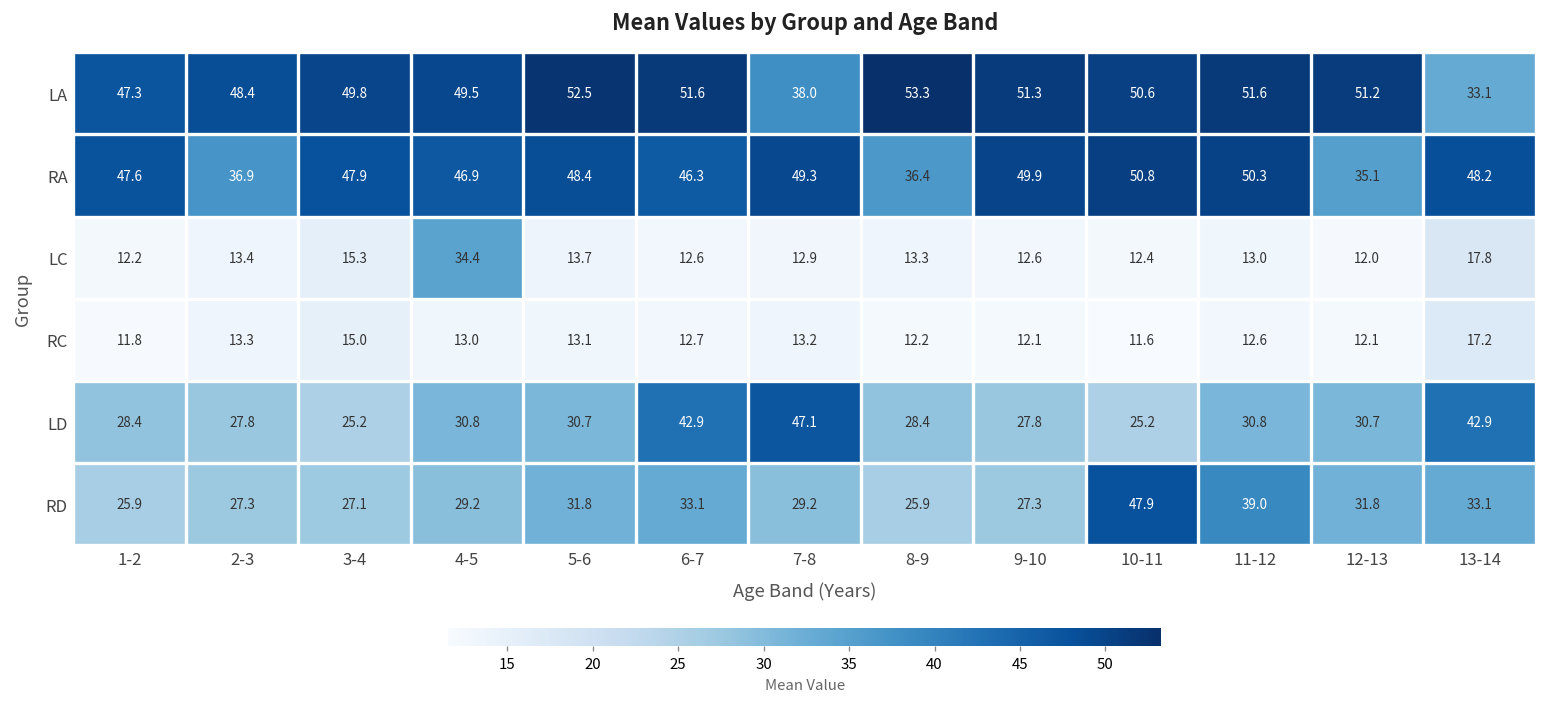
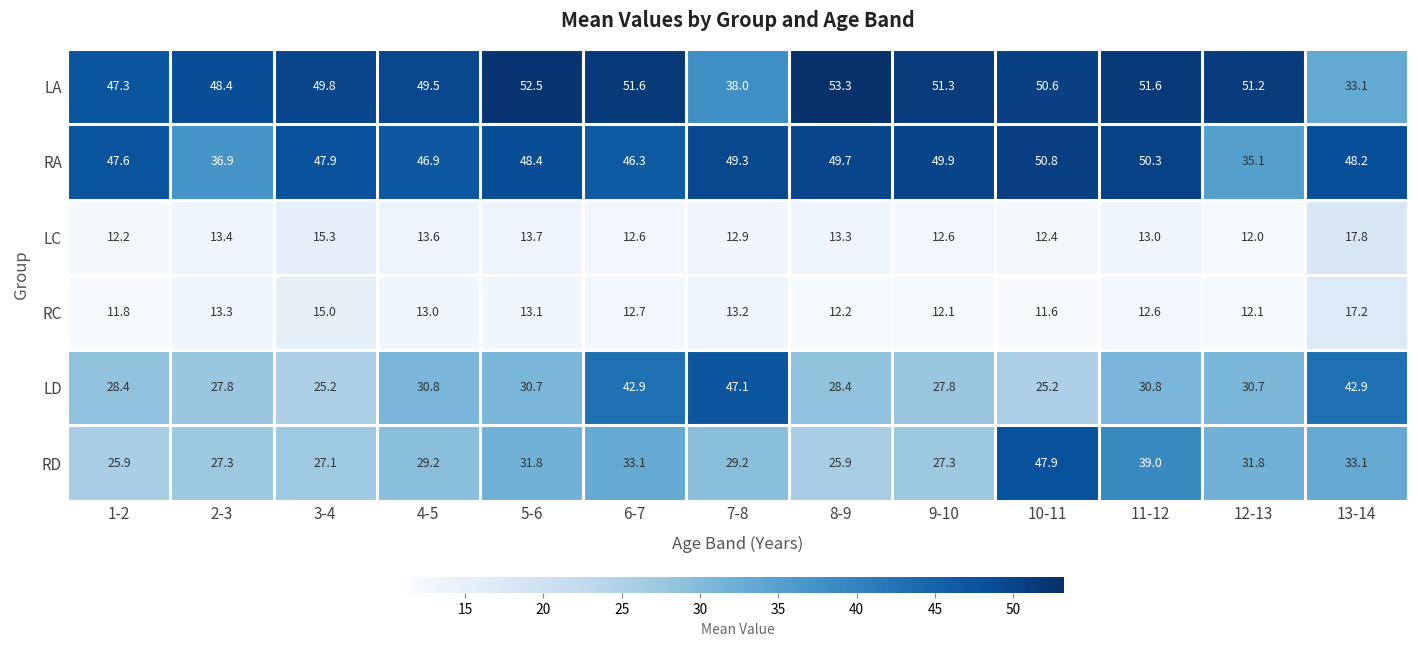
  {
    "LA": {
      "1-2": 47.3,
      "2-3": 48.4,
      "3-4": 49.8,
      "4-5": 49.5,
      "5-6": 52.5,
      "6-7": 51.6,
      "7-8": 38.0,
      "8-9": 53.3,
      "9-10": 51.3,
      "10-11": 50.6,
      "11-12": 51.6,
      "12-13": 51.2,
      "13-14": 33.1
    },
    "RA": {
      "1-2": 47.6,
      "2-3": 36.9,
      "3-4": 47.9,
      "4-5": 46.9,
      "5-6": 48.4,
      "6-7": 46.3,
      "7-8": 49.3,
-     "8-9": 36.4,
+     "8-9": 49.7,
      "9-10": 49.9,
      "10-11": 50.8,
      "11-12": 50.3,
      "12-13": 35.1,
      "13-14": 48.2
    },
    "LC": {
      "1-2": 12.2,
      "2-3": 13.4,
      "3-4": 15.3,
-     "4-5": 34.4,
+     "4-5": 13.6,
      "5-6": 13.7,
      "6-7": 12.6,
      "7-8": 12.9,
      "8-9": 13.3,
      "9-10": 12.6,
      "10-11": 12.4,
      "11-12": 13.0,
      "12-13": 12.0,
      "13-14": 17.8
    },
    "RC": {
      "1-2": 11.8,
      "2-3": 13.3,
      "3-4": 15.0,
      "4-5": 13.0,
      "5-6": 13.1,
      "6-7": 12.7,
      "7-8": 13.2,
      "8-9": 12.2,
      "9-10": 12.1,
      "10-11": 11.6,
      "11-12": 12.6,
      "12-13": 12.1,
      "13-14": 17.2
    },
    "LD": {
      "1-2": 28.4,
      "2-3": 27.8,
      "3-4": 25.2,
      "4-5": 30.8,
      "5-6": 30.7,
      "6-7": 42.9,
      "7-8": 47.1,
      "8-9": 28.4,
      "9-10": 27.8,
      "10-11": 25.2,
      "11-12": 30.8,
      "12-13": 30.7,
      "13-14": 42.9
    },
    "RD": {
      "1-2": 25.9,
      "2-3": 27.3,
      "3-4": 27.1,
      "4-5": 29.2,
      "5-6": 31.8,
      "6-7": 33.1,
      "7-8": 29.2,
      "8-9": 25.9,
      "9-10": 27.3,
      "10-11": 47.9,
      "11-12": 39.0,
      "12-13": 31.8,
      "13-14": 33.1
    }
  }
